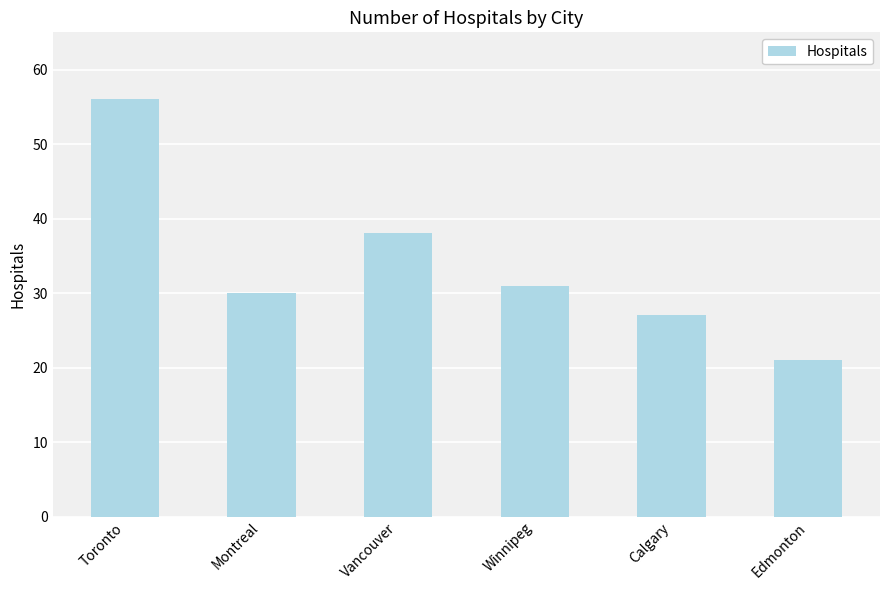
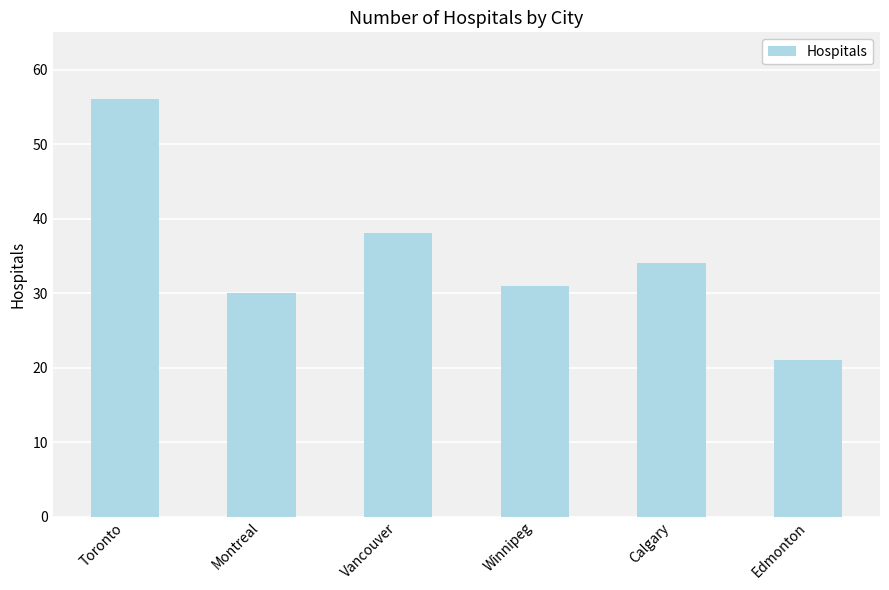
  {
    "Toronto": 56,
    "Montreal": 30,
    "Vancouver": 38,
    "Winnipeg": 31,
-   "Calgary": 27,
+   "Calgary": 34,
    "Edmonton": 21
  }
